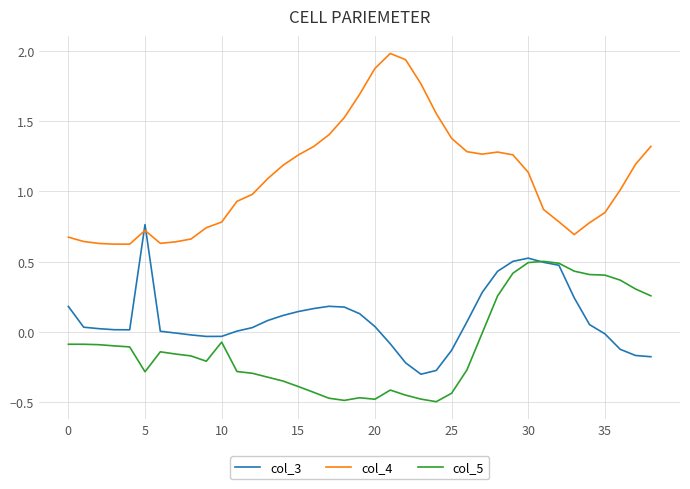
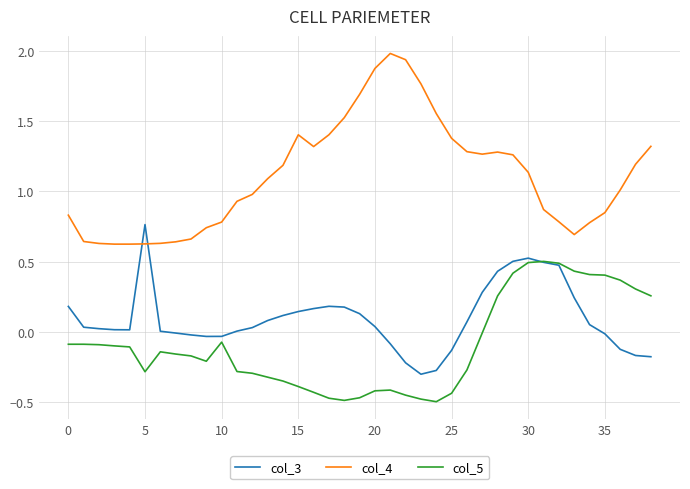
  {
    "col_3": {
      "0": 0.18,
      "5": 0.76,
      "10": -0.03,
      "15": 0.15,
      "20": 0.04,
      "25": -0.13,
      "30": 0.53,
      "35": -0.01
    },
    "col_4": {
-     "0": 0.68,
-     "5": 0.72,
+     "0": 0.83,
+     "5": 0.63,
      "10": 0.78,
-     "15": 1.26,
+     "15": 1.40,
      "20": 1.88,
      "25": 1.38,
      "30": 1.14,
      "35": 0.85
    },
    "col_5": {
      "0": -0.09,
      "5": -0.28,
      "10": -0.07,
      "15": -0.39,
-     "20": -0.48,
+     "20": -0.42,
      "25": -0.43,
      "30": 0.49,
      "35": 0.41
    }
  }
